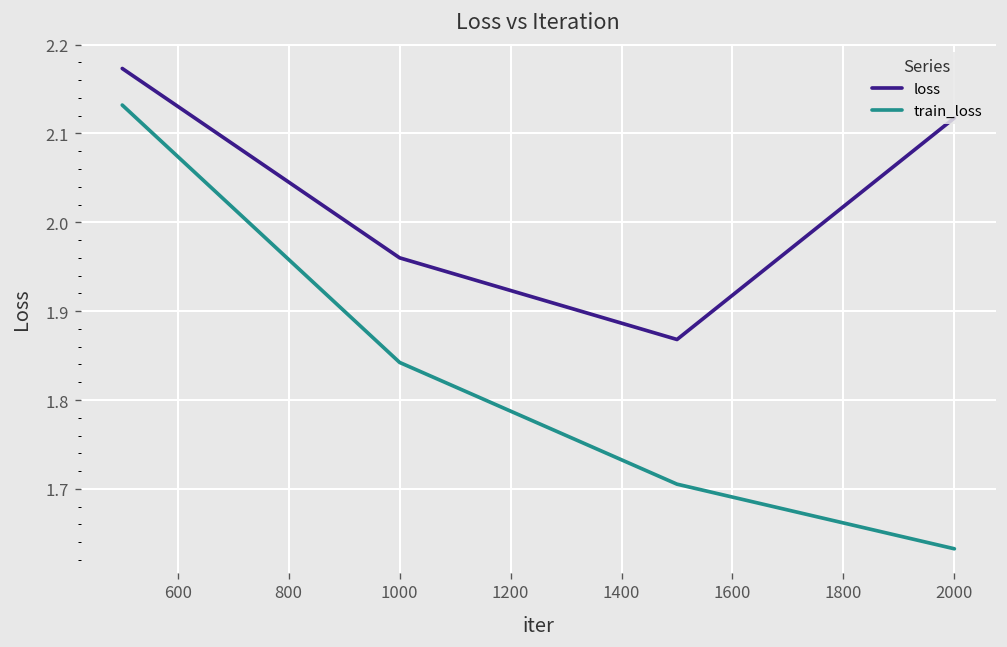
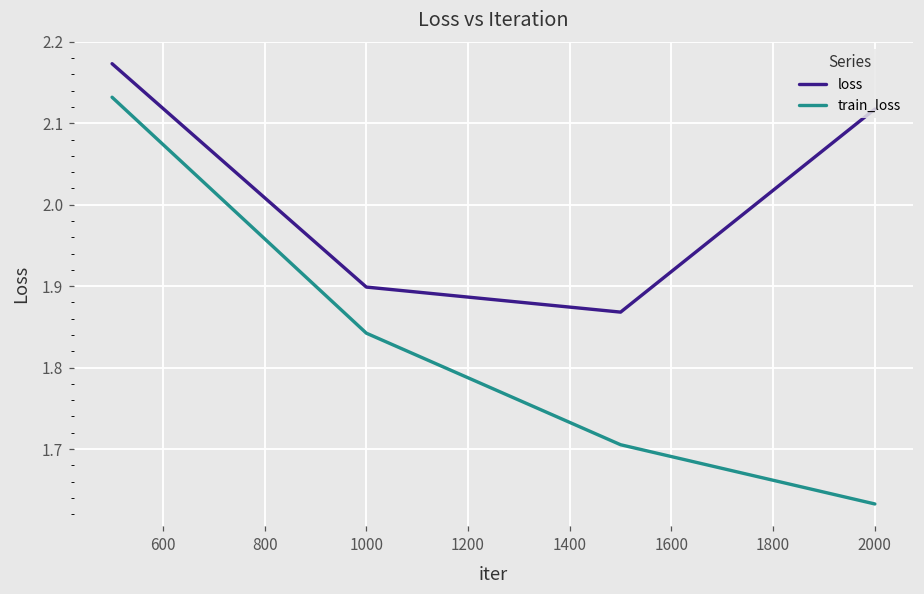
  {
    "loss": {
-     "1000": 1.96
+     "1000": 1.90
    },
    "train_loss": {
      "1000": 1.84,
      "2000": 1.63
    }
  }
